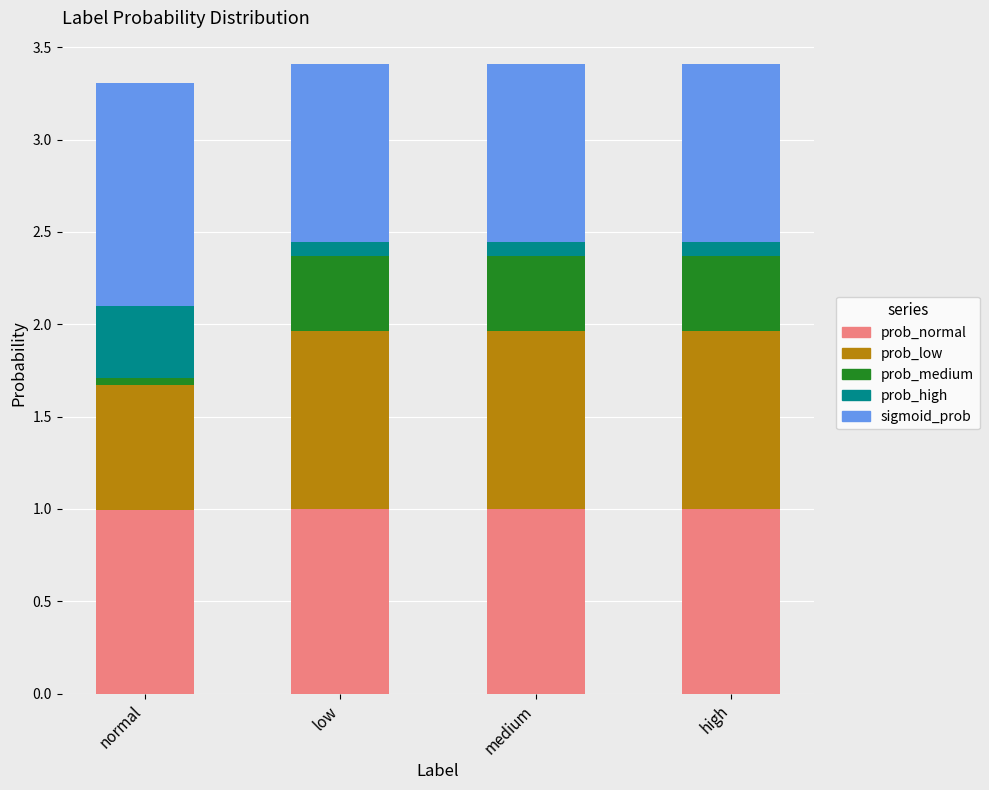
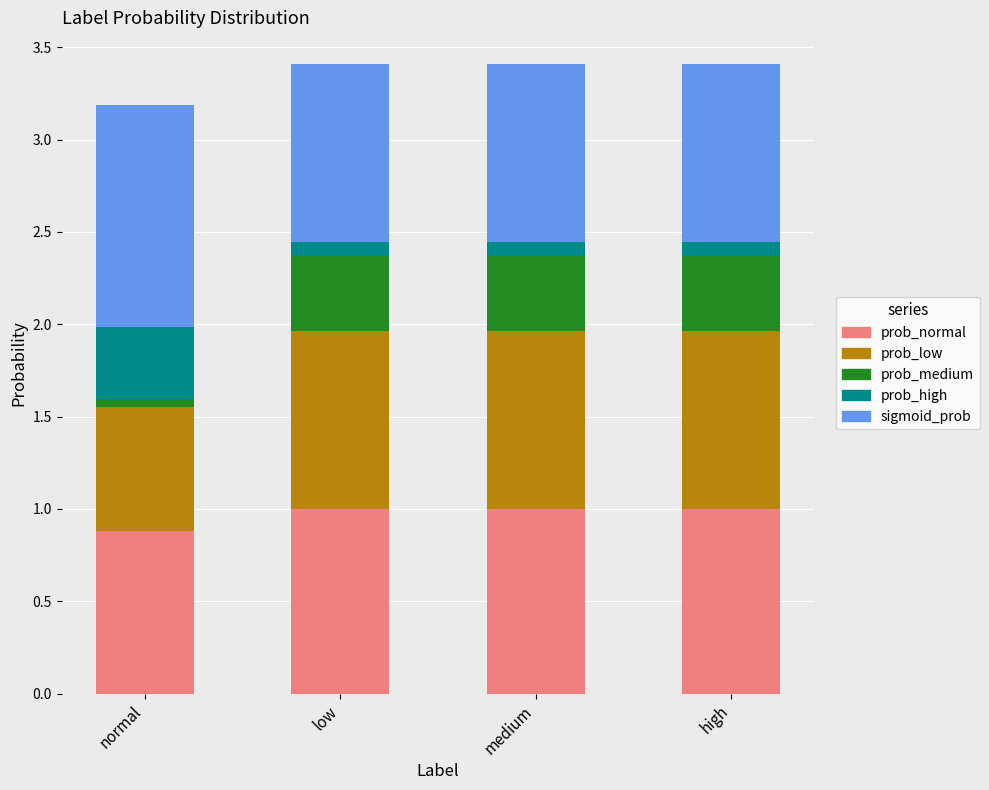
  {
    "prob_normal": {
-     "normal": 1.00,
+     "normal": 0.88,
      "low": 1.00,
      "medium": 1.00,
      "high": 1.00
    },
    "prob_low": {
      "normal": 0.67,
      "low": 0.96,
      "medium": 0.96,
      "high": 0.96
    },
    "prob_medium": {
      "normal": 0.04,
      "low": 0.41,
      "medium": 0.41,
      "high": 0.41
    },
    "prob_high": {
      "normal": 0.39,
      "low": 0.08,
      "medium": 0.08,
      "high": 0.08
    },
    "sigmoid_prob": {
      "normal": 1.21,
      "low": 0.96,
      "medium": 0.96,
      "high": 0.96
    }
  }
